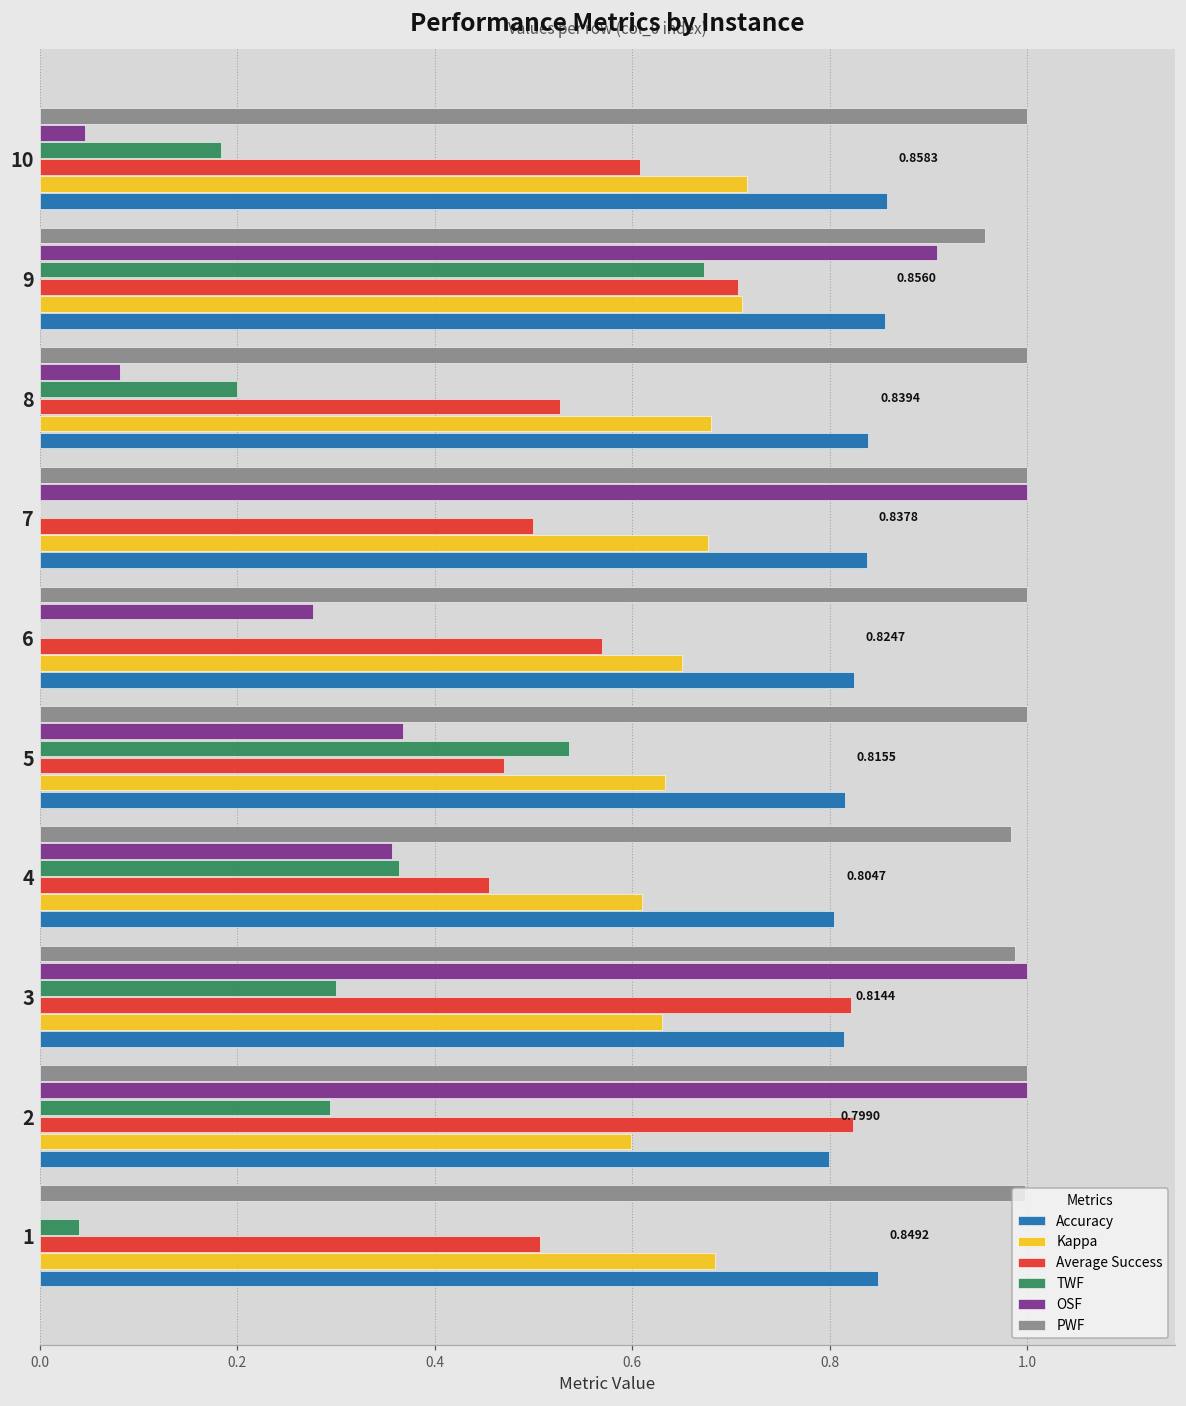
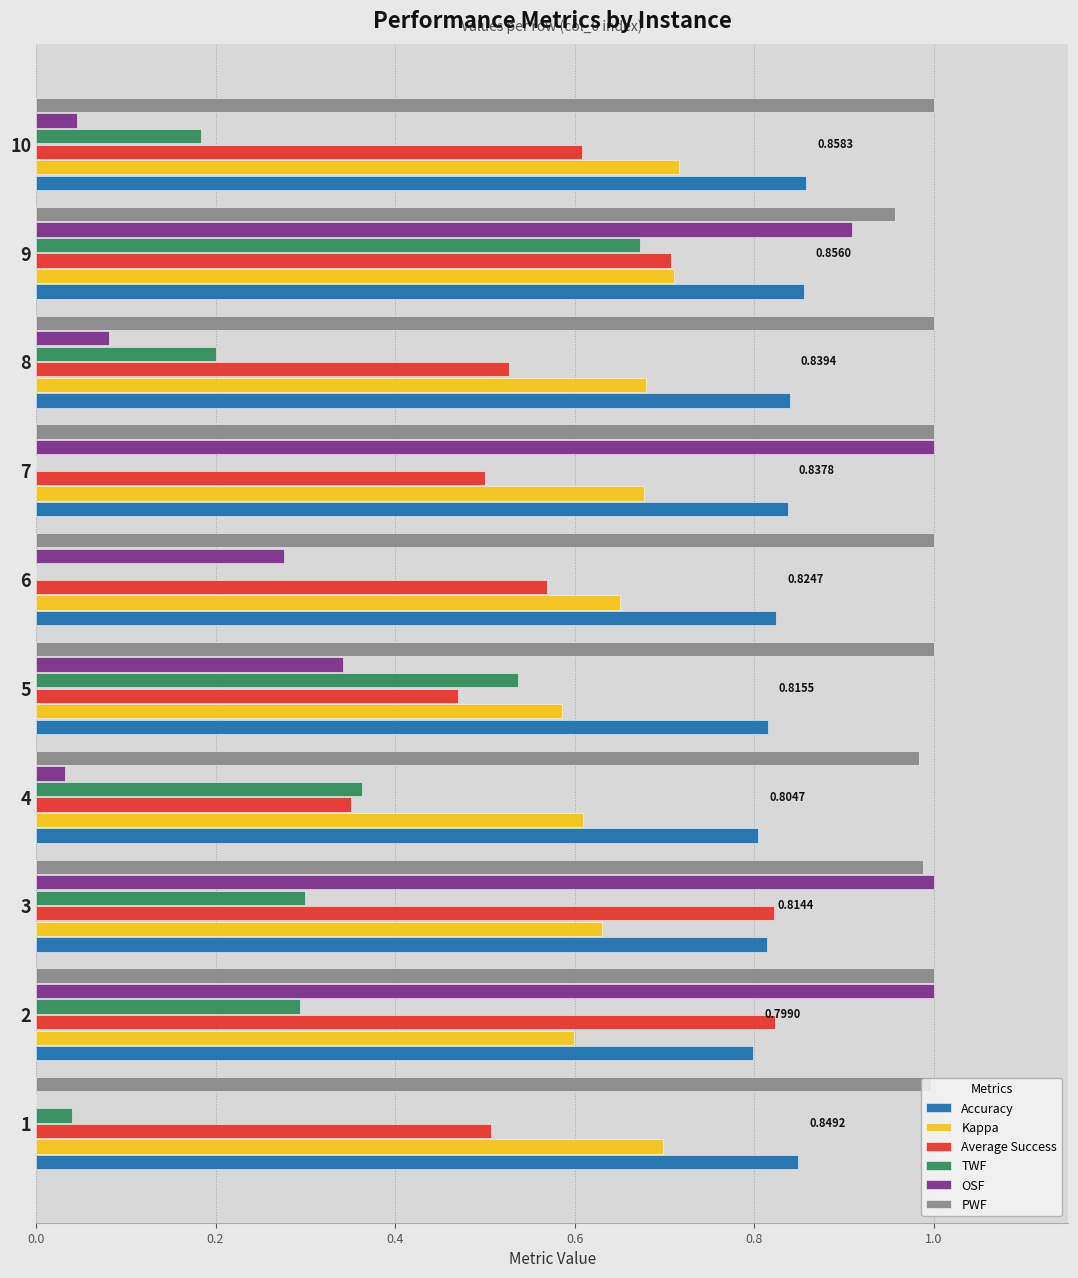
  {
    "Accuracy": {
      "10": 0.86,
      "9": 0.86,
      "8": 0.84,
      "7": 0.84,
      "6": 0.82,
      "5": 0.82,
      "4": 0.80,
      "3": 0.81,
      "2": 0.80,
      "1": 0.85
    },
    "Kappa": {
      "10": 0.72,
      "9": 0.71,
      "8": 0.68,
      "7": 0.68,
      "6": 0.65,
-     "5": 0.63,
+     "5": 0.59,
      "4": 0.61,
      "3": 0.63,
      "2": 0.60,
-     "1": 0.68
+     "1": 0.70
    },
    "Average Success": {
      "10": 0.61,
      "9": 0.71,
      "8": 0.53,
      "7": 0.50,
      "6": 0.57,
      "5": 0.47,
-     "4": 0.46,
+     "4": 0.35,
      "1": 0.51
    },
    "TWF": {
      "10": 0.18,
      "9": 0.67,
      "8": 0.20,
      "7": 0.00,
      "6": 0.00,
      "5": 0.54,
      "4": 0.36,
      "3": 0.30,
      "2": 0.29,
      "1": 0.04
    },
    "OSF": {
      "10": 0.05,
      "8": 0.08,
      "7": 1.00,
      "6": 0.28,
-     "5": 0.37,
-     "4": 0.36,
+     "5": 0.34,
+     "4": 0.03,
      "3": 1.00,
      "2": 1.00,
      "1": 0.00
    },
    "PWF": {
      "10": 1.00,
      "9": 0.96,
      "8": 1.00,
      "7": 1.00,
      "6": 1.00,
      "5": 1.00,
      "4": 0.98,
      "3": 0.99,
      "2": 1.00
    }
  }
